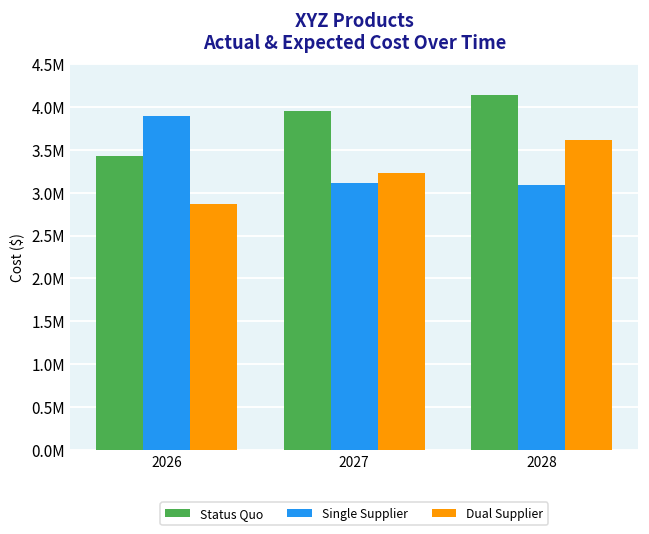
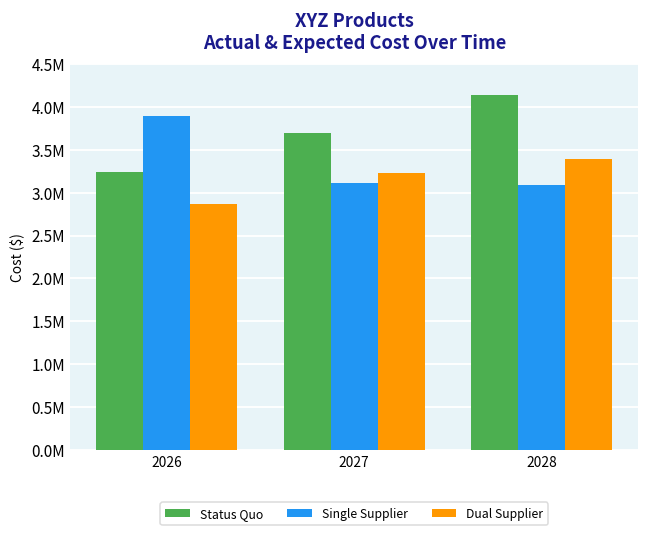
  {
    "Status Quo": {
-     "2026": 3400000,
-     "2027": 4000000,
+     "2026": 3200000,
+     "2027": 3700000,
      "2028": 4100000
    },
    "Single Supplier": {
      "2026": 3900000,
      "2027": 3100000,
      "2028": 3100000
    },
    "Dual Supplier": {
      "2026": 2900000,
      "2027": 3200000,
-     "2028": 3600000
+     "2028": 3400000
    }
  }
